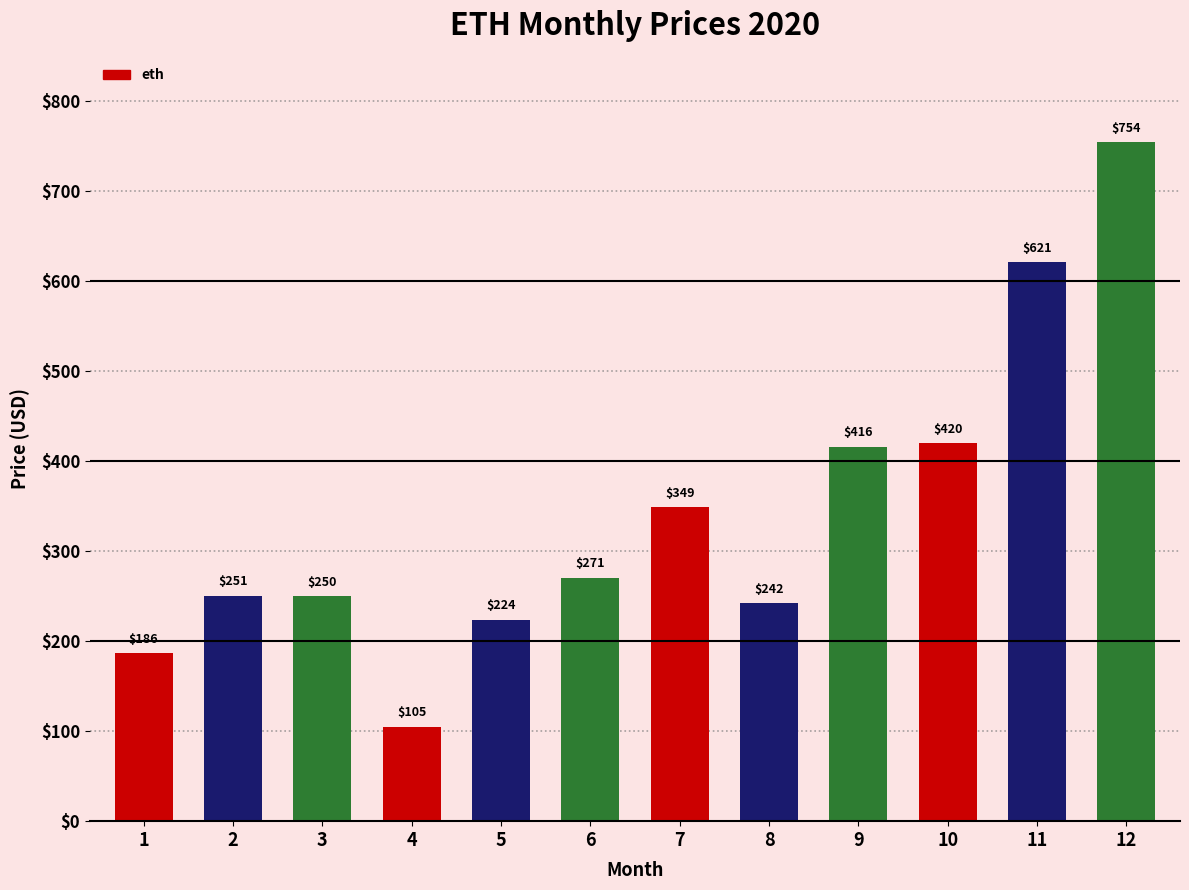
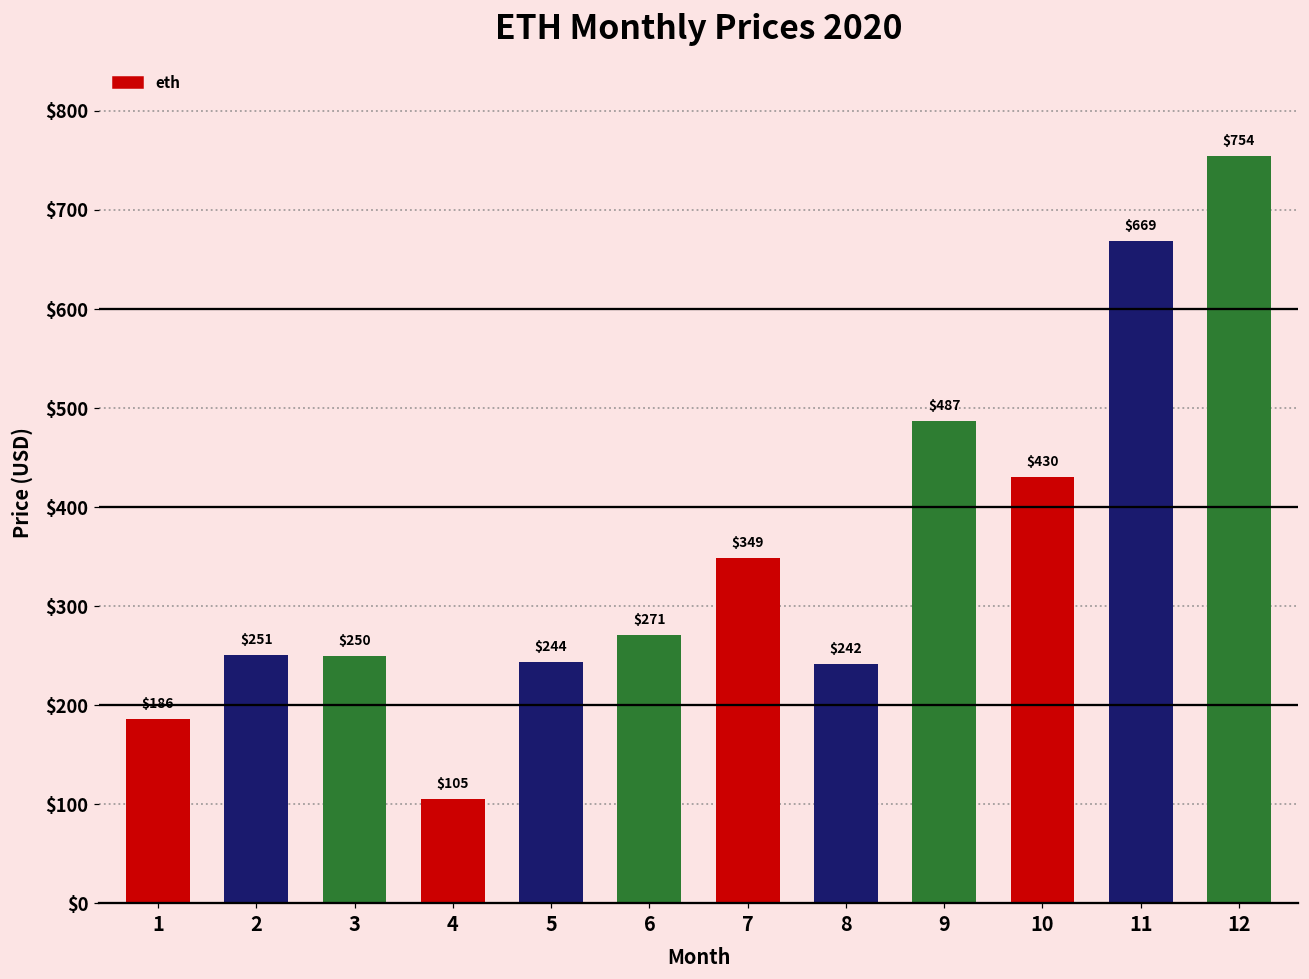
  {
    "1": "$186",
    "2": "$251",
    "3": "$250",
    "4": "$105",
-   "5": "$224",
+   "5": "$244",
    "6": "$271",
    "7": "$349",
    "8": "$242",
-   "9": "$416",
-   "10": "$420",
-   "11": "$621",
+   "9": "$487",
+   "10": "$430",
+   "11": "$669",
    "12": "$754"
  }
